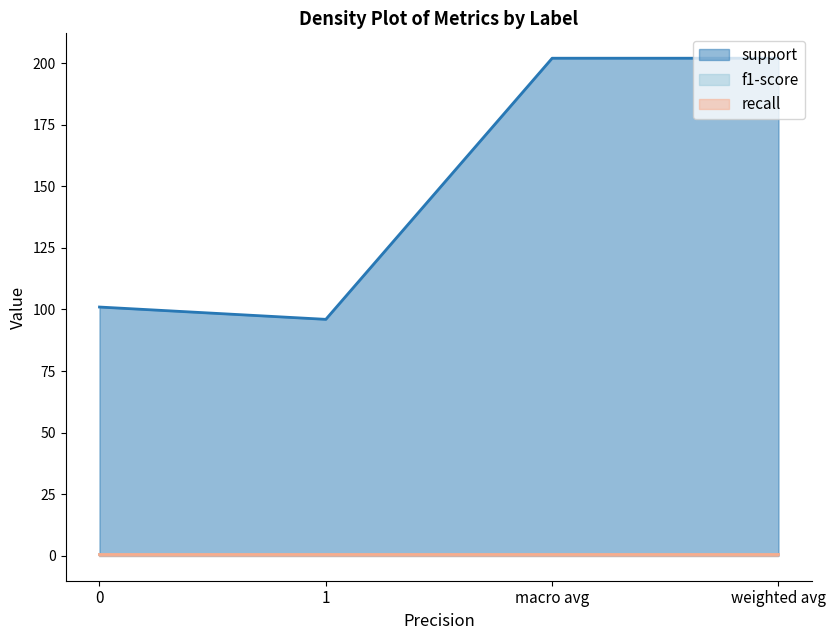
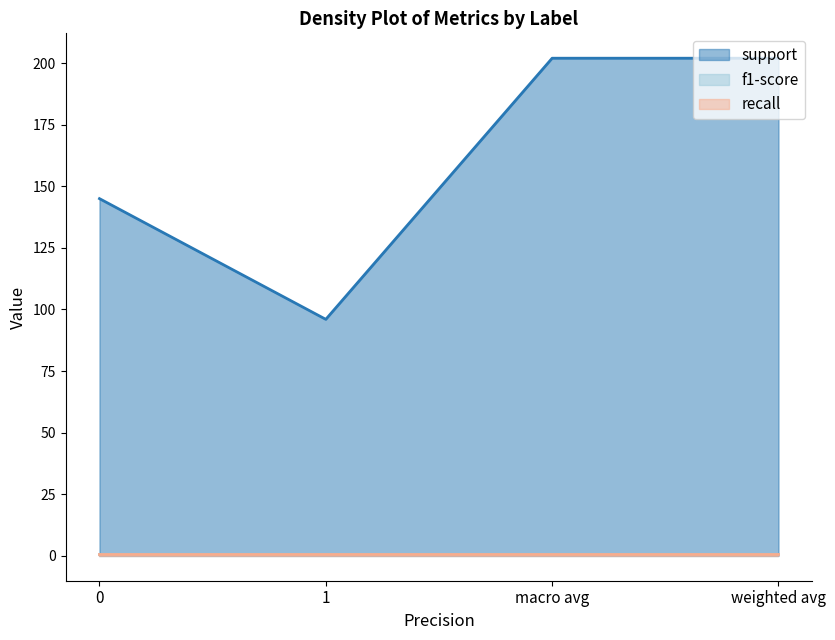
  {
    "support": {
-     "0": 101,
+     "0": 145,
      "1": 96,
      "macro avg": 202
    },
    "recall": {
      "0": 1,
      "1": 1,
      "macro avg": 1,
      "weighted avg": 1
    }
  }
